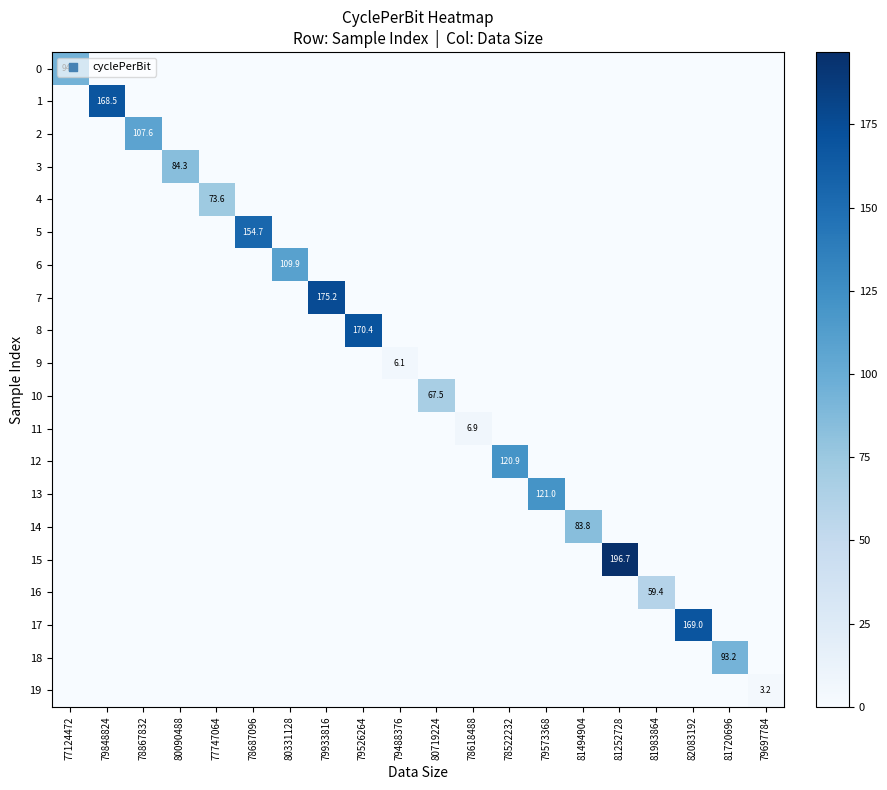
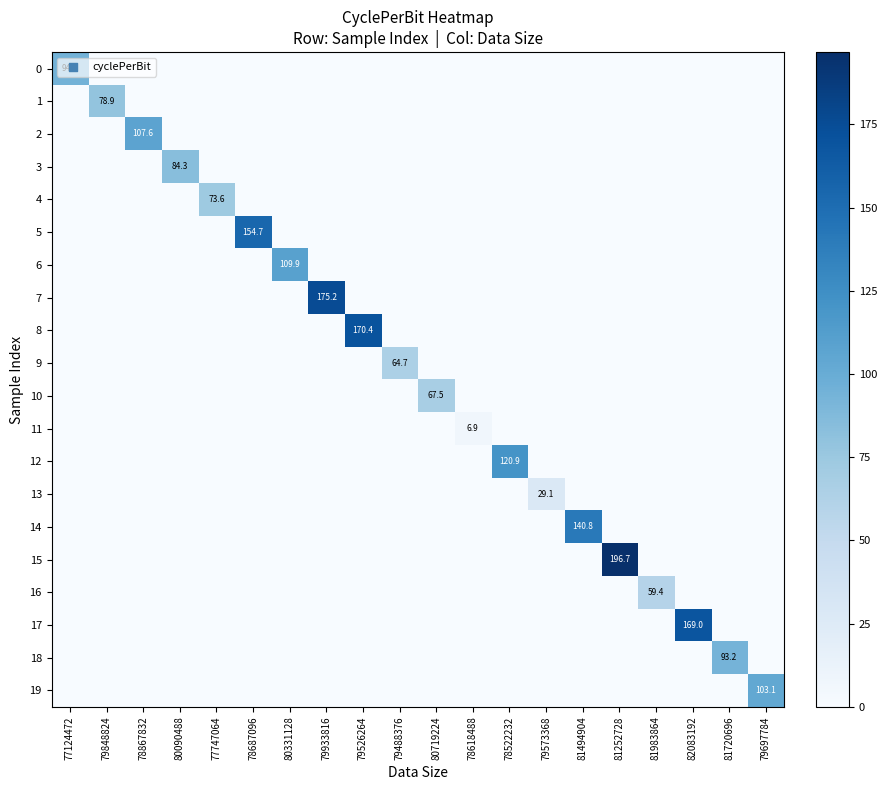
  {
    "1": {
-     "79848824": 168.5
+     "79848824": 78.9
    },
    "2": {
      "78867832": 107.6
    },
    "3": {
      "80090488": 84.3
    },
    "4": {
      "77747064": 73.6
    },
    "5": {
      "78687096": 154.7
    },
    "6": {
      "80331128": 109.9
    },
    "7": {
      "79933816": 175.2
    },
    "8": {
      "79526264": 170.4
    },
    "9": {
-     "79488376": 6.1
+     "79488376": 64.7
    },
    "10": {
      "80719224": 67.5
    },
    "11": {
      "78618488": 6.9
    },
    "12": {
      "78522232": 120.9
    },
    "13": {
-     "79573368": 121.0
+     "79573368": 29.1
    },
    "14": {
-     "81494904": 83.8
+     "81494904": 140.8
    },
    "15": {
      "81252728": 196.7
    },
    "16": {
      "81983864": 59.4
    },
    "17": {
      "82083192": 169.0
    },
    "18": {
      "81720696": 93.2
    },
    "19": {
-     "79697784": 3.2
+     "79697784": 103.1
    }
  }
